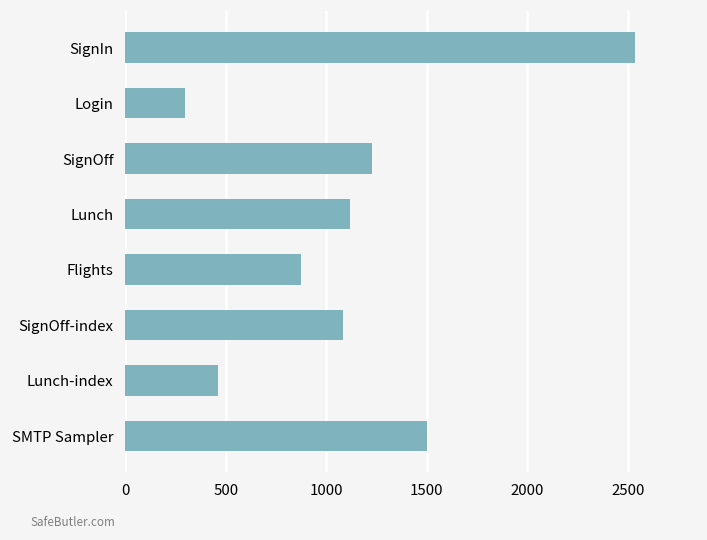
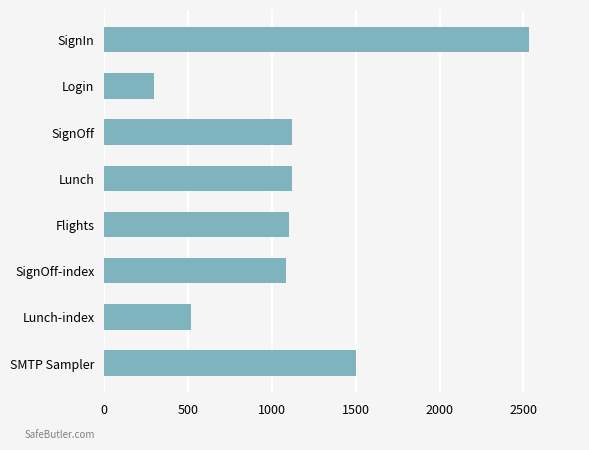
  {
    "SignIn": 2530,
    "Login": 300,
-   "SignOff": 1230,
+   "SignOff": 1120,
    "Lunch": 1120,
-   "Flights": 880,
+   "Flights": 1100,
    "SignOff-index": 1090,
-   "Lunch-index": 460,
+   "Lunch-index": 520,
    "SMTP Sampler": 1500
  }
